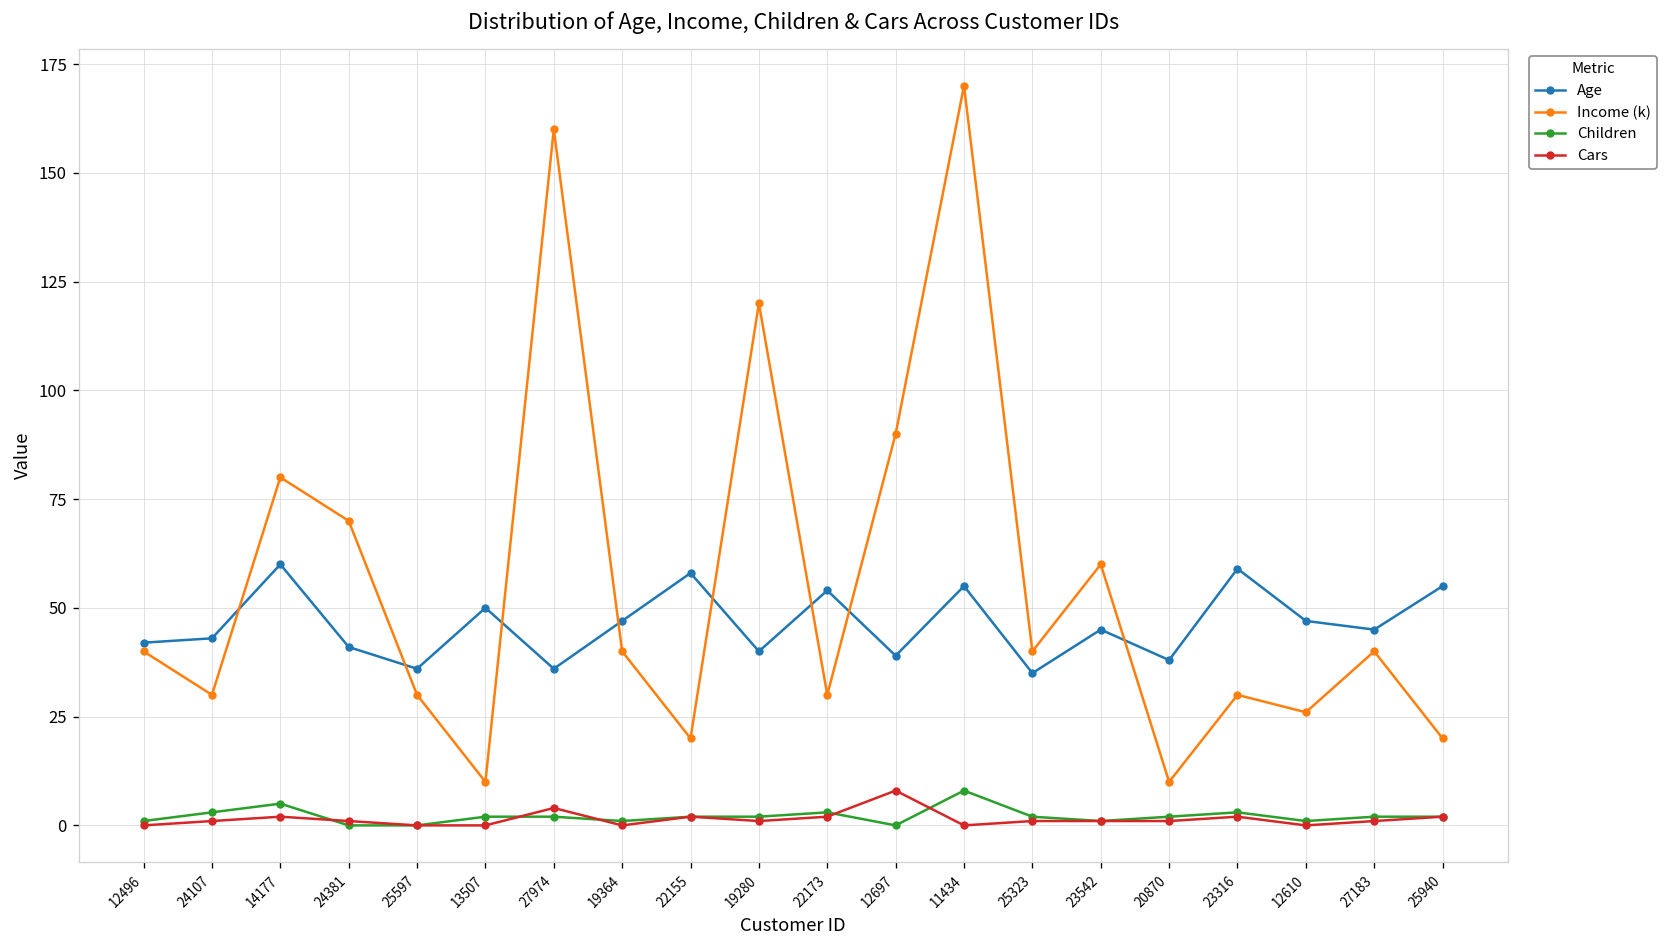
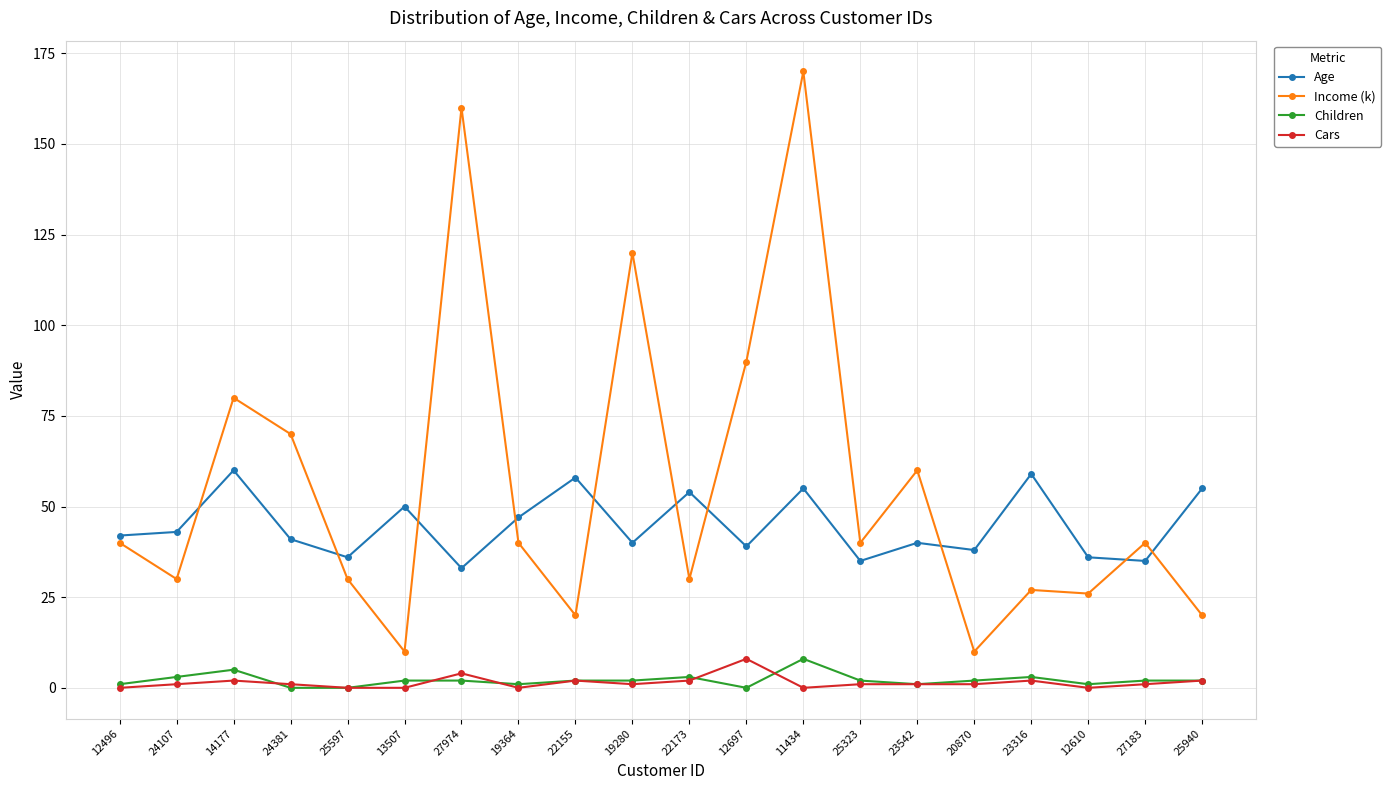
  {
    "Age": {
      "12496": 42,
      "24107": 43,
      "14177": 60,
      "24381": 41,
      "25597": 36,
      "13507": 50,
-     "27974": 36,
+     "27974": 33,
      "19364": 47,
      "22155": 58,
      "19280": 40,
      "22173": 54,
      "12697": 39,
      "11434": 55,
      "25323": 35,
-     "23542": 45,
+     "23542": 40,
      "20870": 38,
      "23316": 59,
-     "12610": 47,
-     "27183": 45,
+     "12610": 36,
+     "27183": 35,
      "25940": 55
    },
    "Income (k)": {
      "12496": 40,
      "24107": 30,
      "14177": 80,
      "24381": 70,
      "25597": 30,
      "13507": 10,
      "27974": 160,
      "19364": 40,
      "22155": 20,
      "19280": 120,
      "22173": 30,
      "12697": 90,
      "11434": 170,
      "25323": 40,
      "23542": 60,
      "20870": 10,
-     "23316": 30,
+     "23316": 27,
      "12610": 26,
      "27183": 40,
      "25940": 20
    },
    "Children": {
      "12496": 1,
      "24107": 3,
      "14177": 5,
      "24381": 0,
      "13507": 2,
      "27974": 2,
      "19364": 1,
      "19280": 2,
      "22173": 3,
      "12697": 0,
      "11434": 8,
      "25323": 2,
      "20870": 2,
      "23316": 3,
      "12610": 1,
      "27183": 2
    },
    "Cars": {
      "12496": 0,
      "24107": 1,
      "14177": 2,
      "24381": 1,
      "13507": 0,
      "27974": 4,
      "19364": 0,
      "19280": 1,
      "22173": 2,
      "12697": 8,
      "11434": 0,
      "25323": 1,
      "20870": 1,
      "23316": 2,
      "12610": 0,
      "27183": 1
    }
  }
